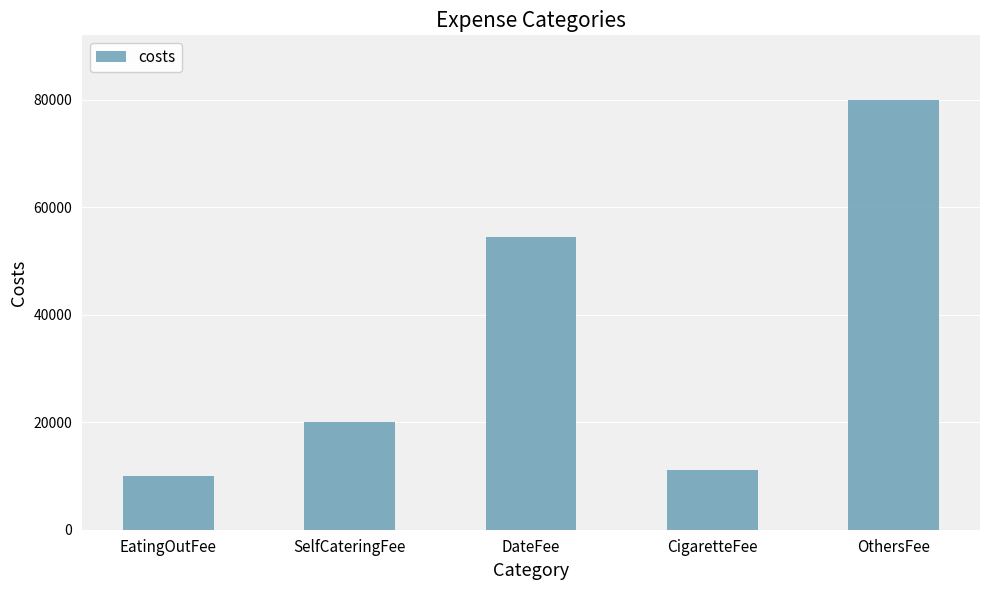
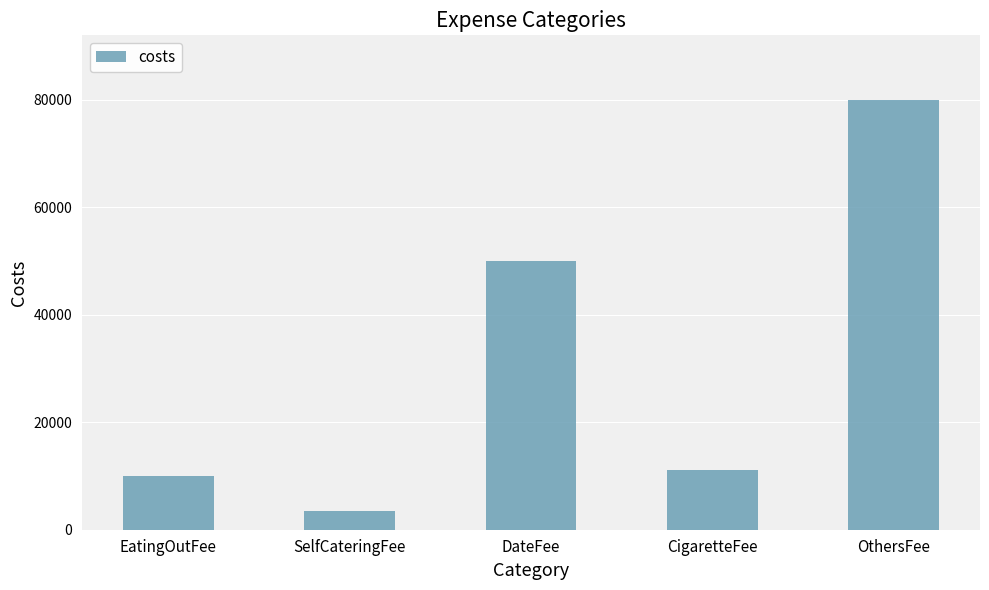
  {
    "EatingOutFee": 10000,
-   "SelfCateringFee": 20000,
-   "DateFee": 55000,
+   "SelfCateringFee": 3000,
+   "DateFee": 50000,
    "CigaretteFee": 11000,
    "OthersFee": 80000
  }
